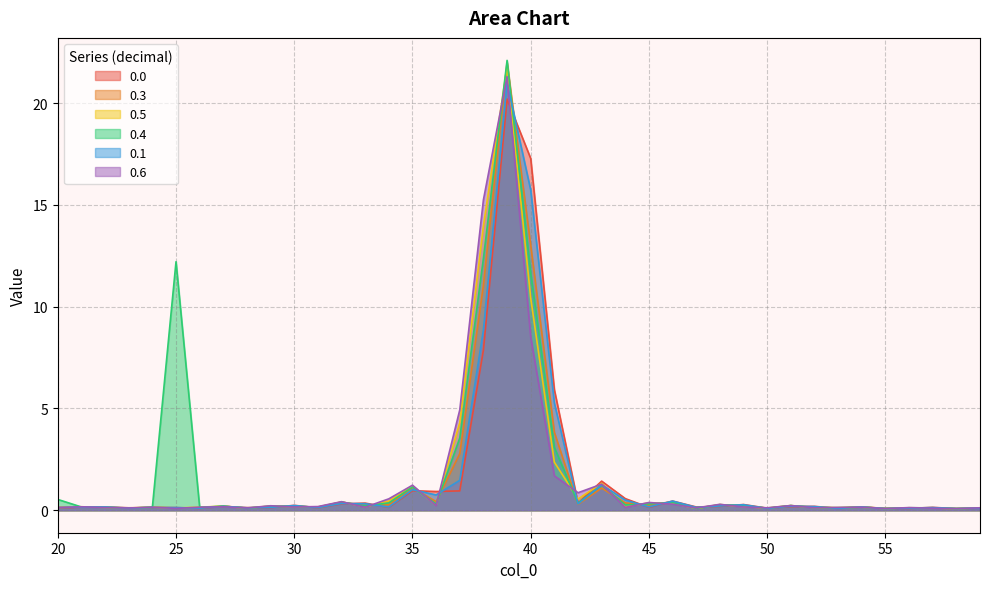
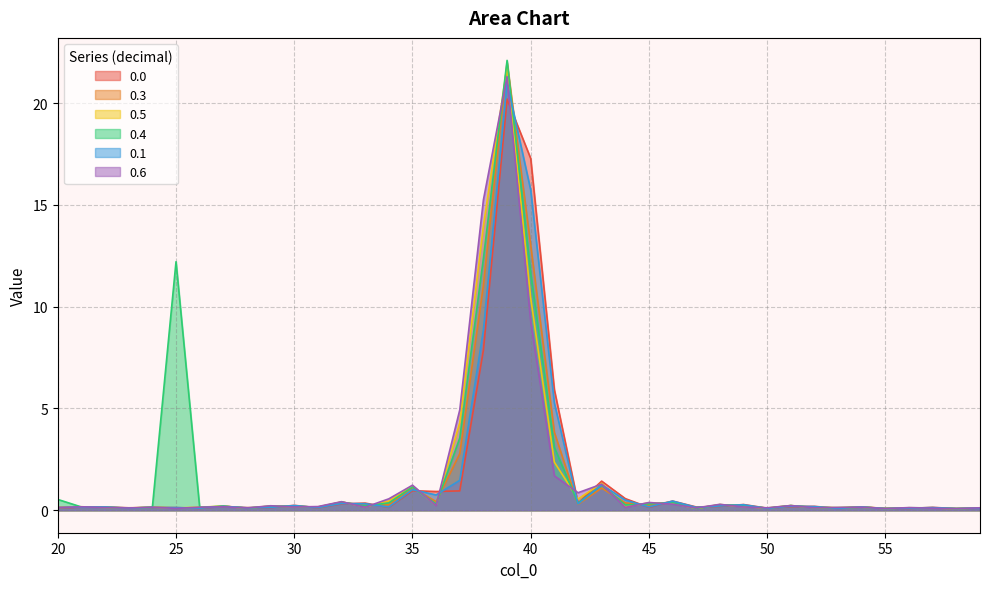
  {
    "0.4": {
      "20": 0.5,
      "25": 12.2,
      "40": 11.7
    },
    "0.1": {
      "40": 15.7
    },
    "0.6": {
-     "40": 8.5
+     "40": 9.3
    }
  }
